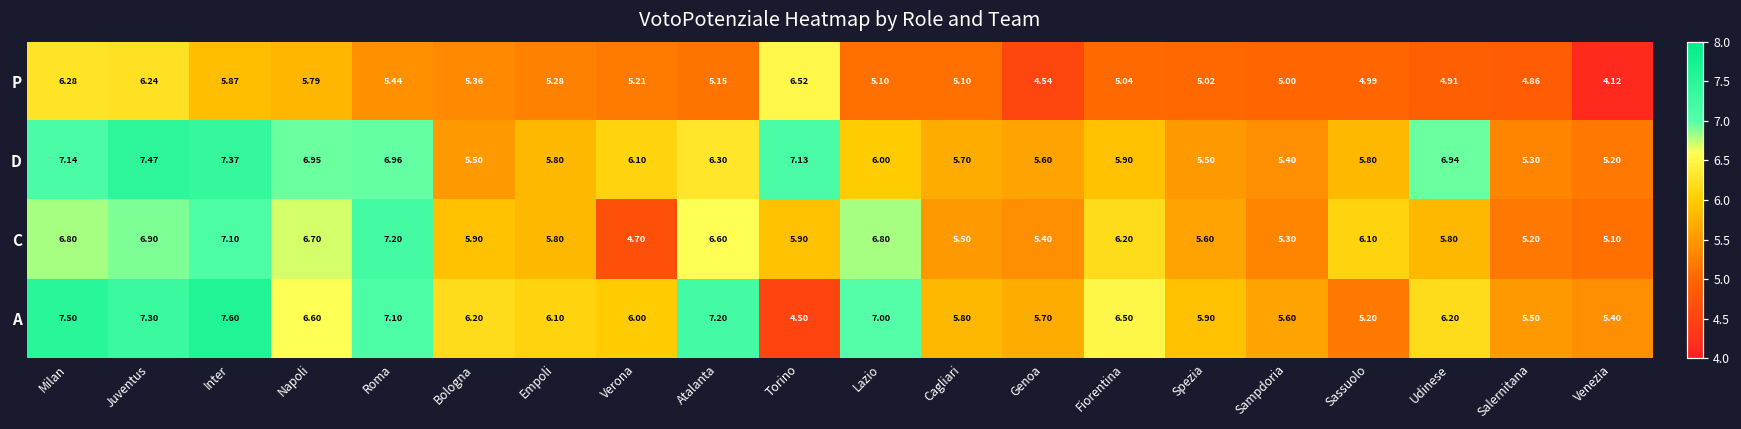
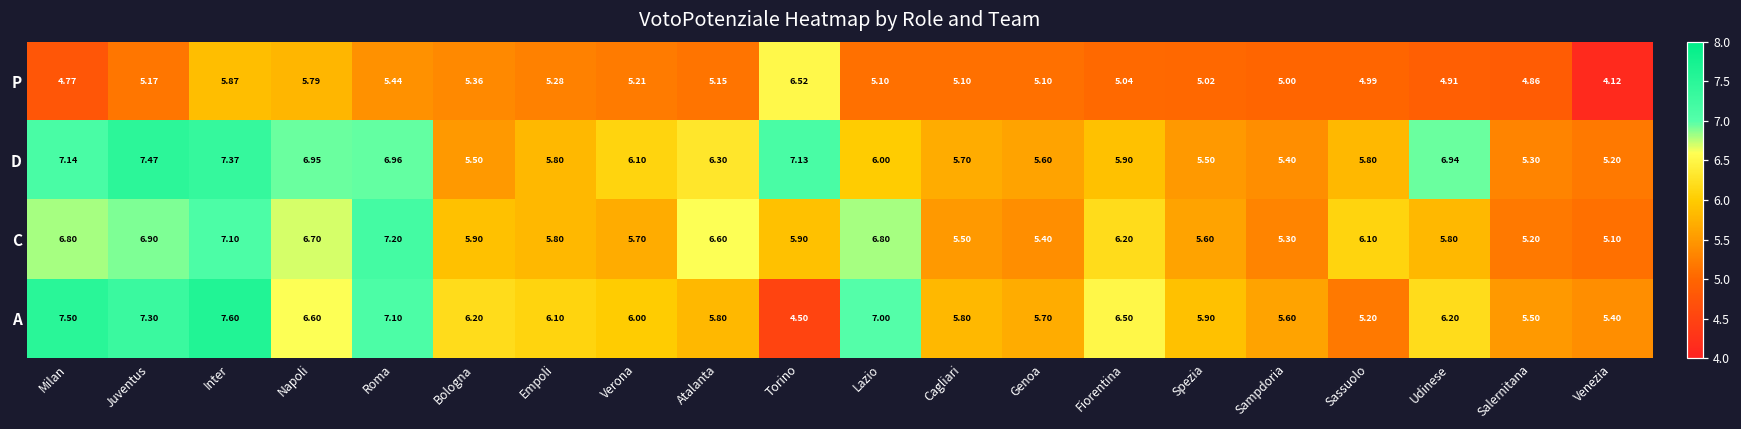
  {
    "P": {
-     "Milan": 6.28,
-     "Juventus": 6.24,
+     "Milan": 4.77,
+     "Juventus": 5.17,
      "Inter": 5.87,
      "Napoli": 5.79,
      "Roma": 5.44,
      "Bologna": 5.36,
      "Empoli": 5.28,
      "Verona": 5.21,
      "Atalanta": 5.15,
      "Torino": 6.52,
      "Lazio": 5.10,
      "Cagliari": 5.10,
-     "Genoa": 4.54,
+     "Genoa": 5.10,
      "Fiorentina": 5.04,
      "Spezia": 5.02,
      "Sampdoria": 5.00,
      "Sassuolo": 4.99,
      "Udinese": 4.91,
      "Salernitana": 4.86,
      "Venezia": 4.12
    },
    "D": {
      "Milan": 7.14,
      "Juventus": 7.47,
      "Inter": 7.37,
      "Napoli": 6.95,
      "Roma": 6.96,
      "Bologna": 5.50,
      "Empoli": 5.80,
      "Verona": 6.10,
      "Atalanta": 6.30,
      "Torino": 7.13,
      "Lazio": 6.00,
      "Cagliari": 5.70,
      "Genoa": 5.60,
      "Fiorentina": 5.90,
      "Spezia": 5.50,
      "Sampdoria": 5.40,
      "Sassuolo": 5.80,
      "Udinese": 6.94,
      "Salernitana": 5.30,
      "Venezia": 5.20
    },
    "C": {
      "Milan": 6.80,
      "Juventus": 6.90,
      "Inter": 7.10,
      "Napoli": 6.70,
      "Roma": 7.20,
      "Bologna": 5.90,
      "Empoli": 5.80,
-     "Verona": 4.70,
+     "Verona": 5.70,
      "Atalanta": 6.60,
      "Torino": 5.90,
      "Lazio": 6.80,
      "Cagliari": 5.50,
      "Genoa": 5.40,
      "Fiorentina": 6.20,
      "Spezia": 5.60,
      "Sampdoria": 5.30,
      "Sassuolo": 6.10,
      "Udinese": 5.80,
      "Salernitana": 5.20,
      "Venezia": 5.10
    },
    "A": {
      "Milan": 7.50,
      "Juventus": 7.30,
      "Inter": 7.60,
      "Napoli": 6.60,
      "Roma": 7.10,
      "Bologna": 6.20,
      "Empoli": 6.10,
      "Verona": 6.00,
-     "Atalanta": 7.20,
+     "Atalanta": 5.80,
      "Torino": 4.50,
      "Lazio": 7.00,
      "Cagliari": 5.80,
      "Genoa": 5.70,
      "Fiorentina": 6.50,
      "Spezia": 5.90,
      "Sampdoria": 5.60,
      "Sassuolo": 5.20,
      "Udinese": 6.20,
      "Salernitana": 5.50,
      "Venezia": 5.40
    }
  }
